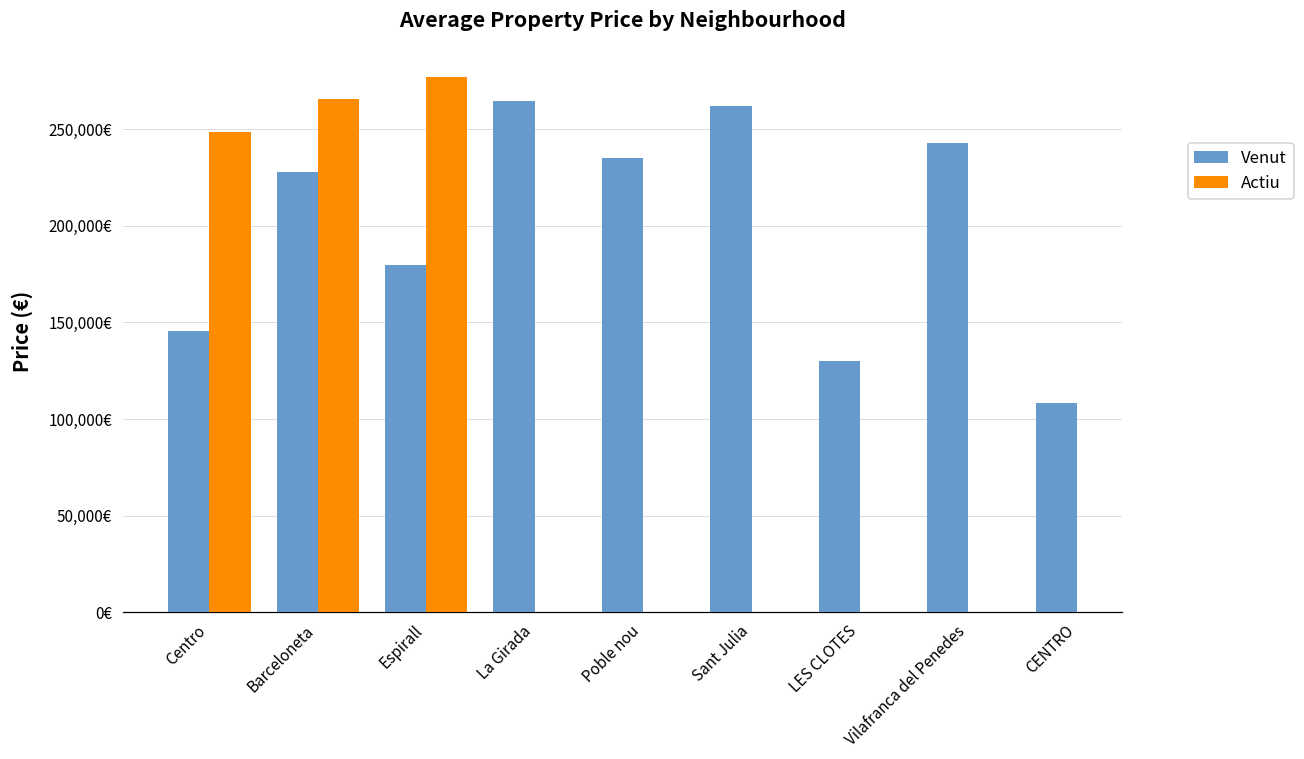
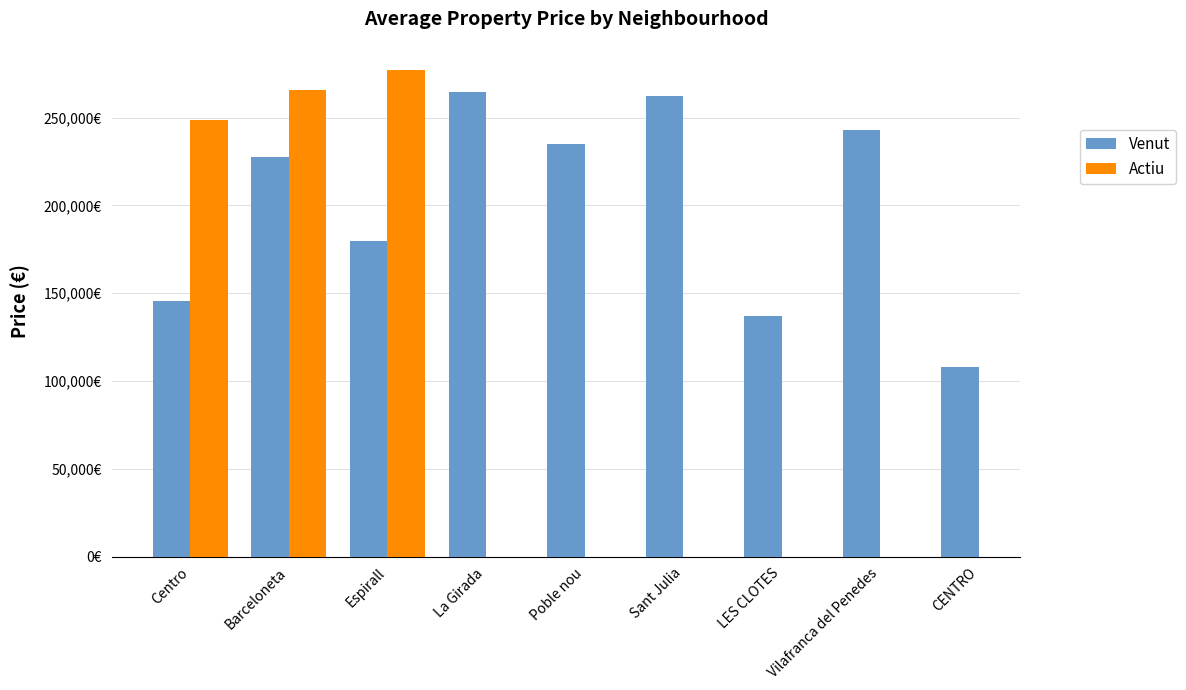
  {
    "Venut": {
      "Centro": "146,000€",
      "Barceloneta": "228,000€",
      "Espirall": "180,000€",
      "La Girada": "265,000€",
      "Poble nou": "235,000€",
      "Sant Julia": "262,000€",
-     "LES CLOTES": "130,000€",
+     "LES CLOTES": "137,000€",
      "Vilafranca del Penedes": "243,000€",
      "CENTRO": "108,000€"
    }
  }
